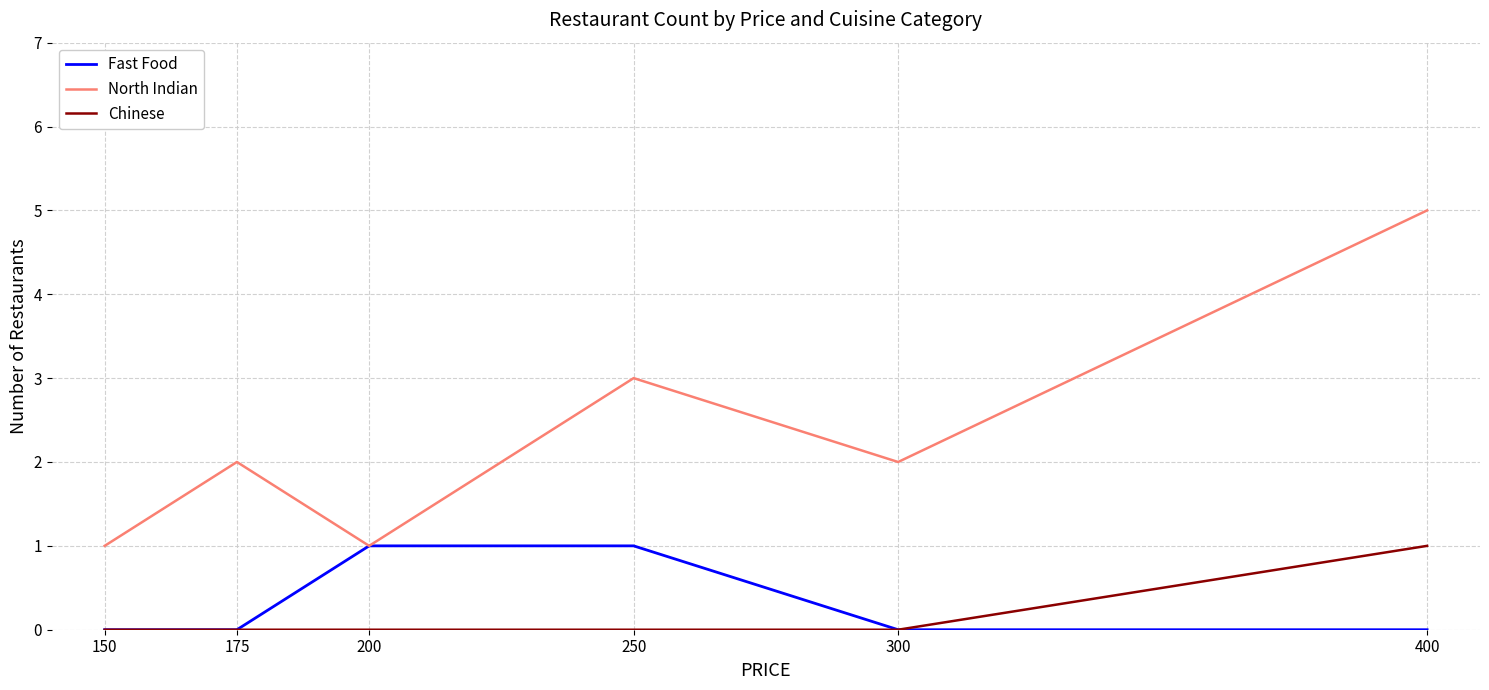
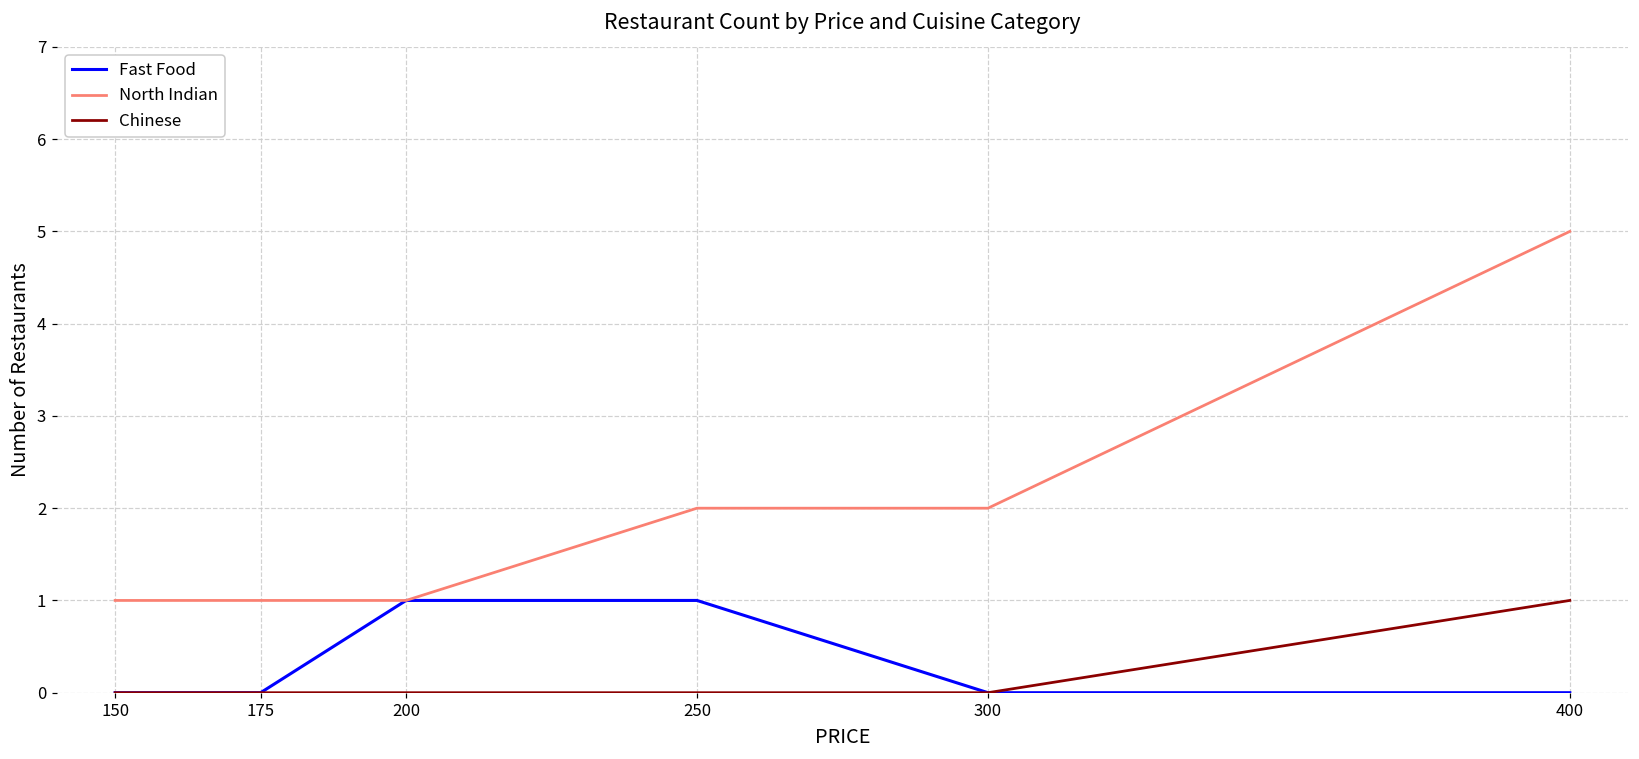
  {
    "Fast Food": {
      "250": 1,
      "400": 0
    },
    "North Indian": {
      "150": 1,
-     "175": 2,
-     "250": 3,
+     "175": 1,
+     "250": 2,
      "300": 2,
      "400": 5
    },
    "Chinese": {
      "200": 0,
      "250": 0,
      "400": 1
    }
  }
